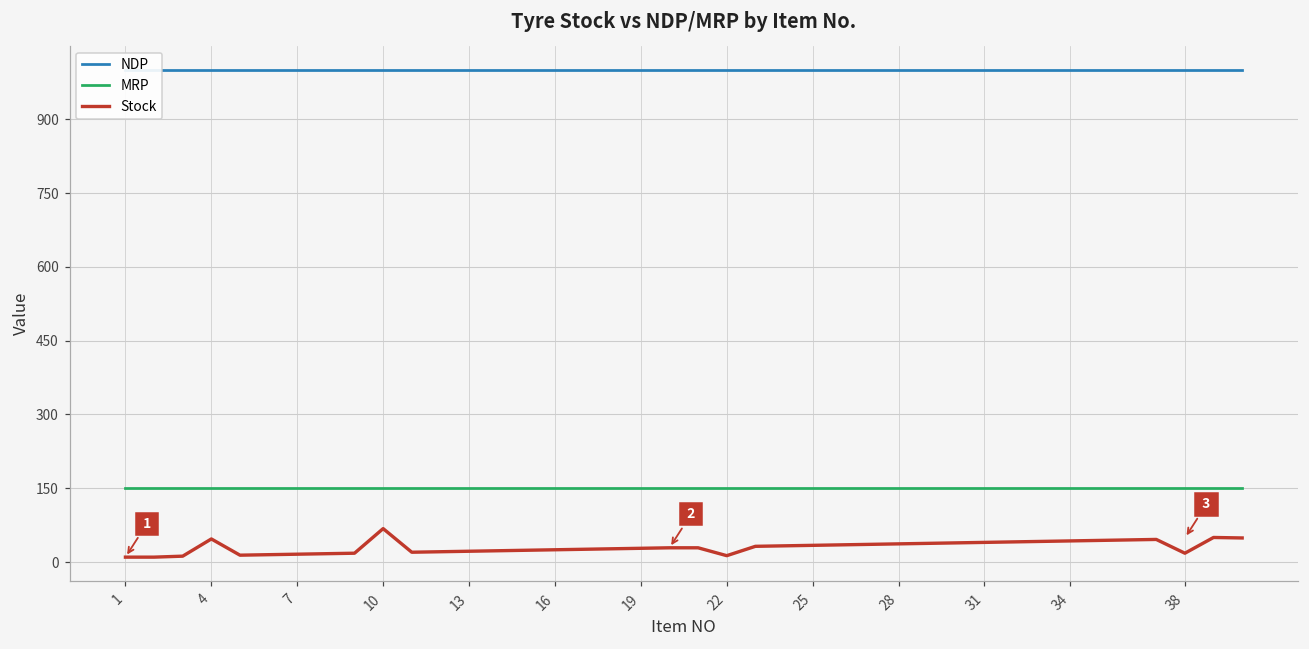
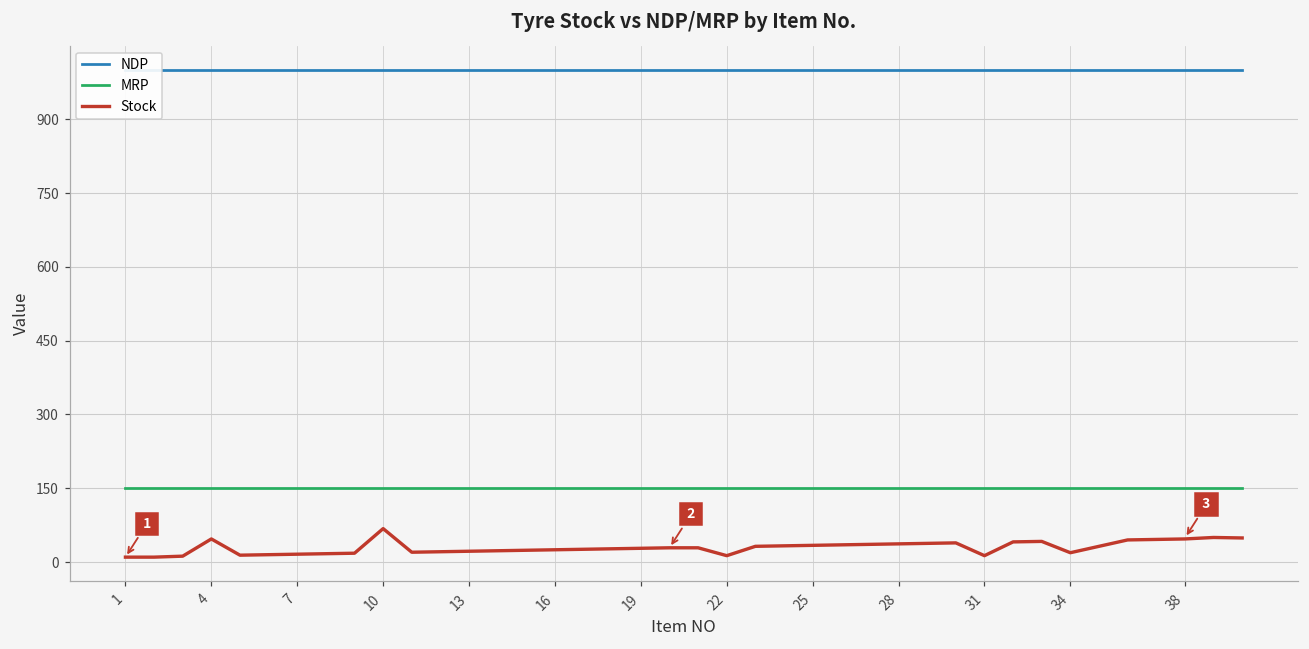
  {
    "NDP": {
      "4": 1000,
      "7": 1000,
      "10": 1000,
      "13": 1000,
      "16": 1000,
      "19": 1000,
      "22": 1000,
      "25": 1000,
      "28": 1000,
      "31": 1000,
      "34": 1000,
      "38": 1000
    },
    "MRP": {
      "1": 150,
      "4": 150,
      "7": 150,
      "10": 150,
      "13": 150,
      "16": 150,
      "19": 150,
      "22": 150,
      "25": 150,
      "28": 150,
      "31": 150,
      "34": 150,
      "38": 150
    },
    "Stock": {
      "1": 10,
      "4": 50,
      "7": 20,
      "10": 70,
      "13": 20,
      "16": 30,
      "19": 30,
      "22": 10,
      "25": 30,
      "28": 40,
-     "31": 40,
-     "34": 40,
-     "38": 20
+     "31": 10,
+     "34": 20,
+     "38": 50
    }
  }
